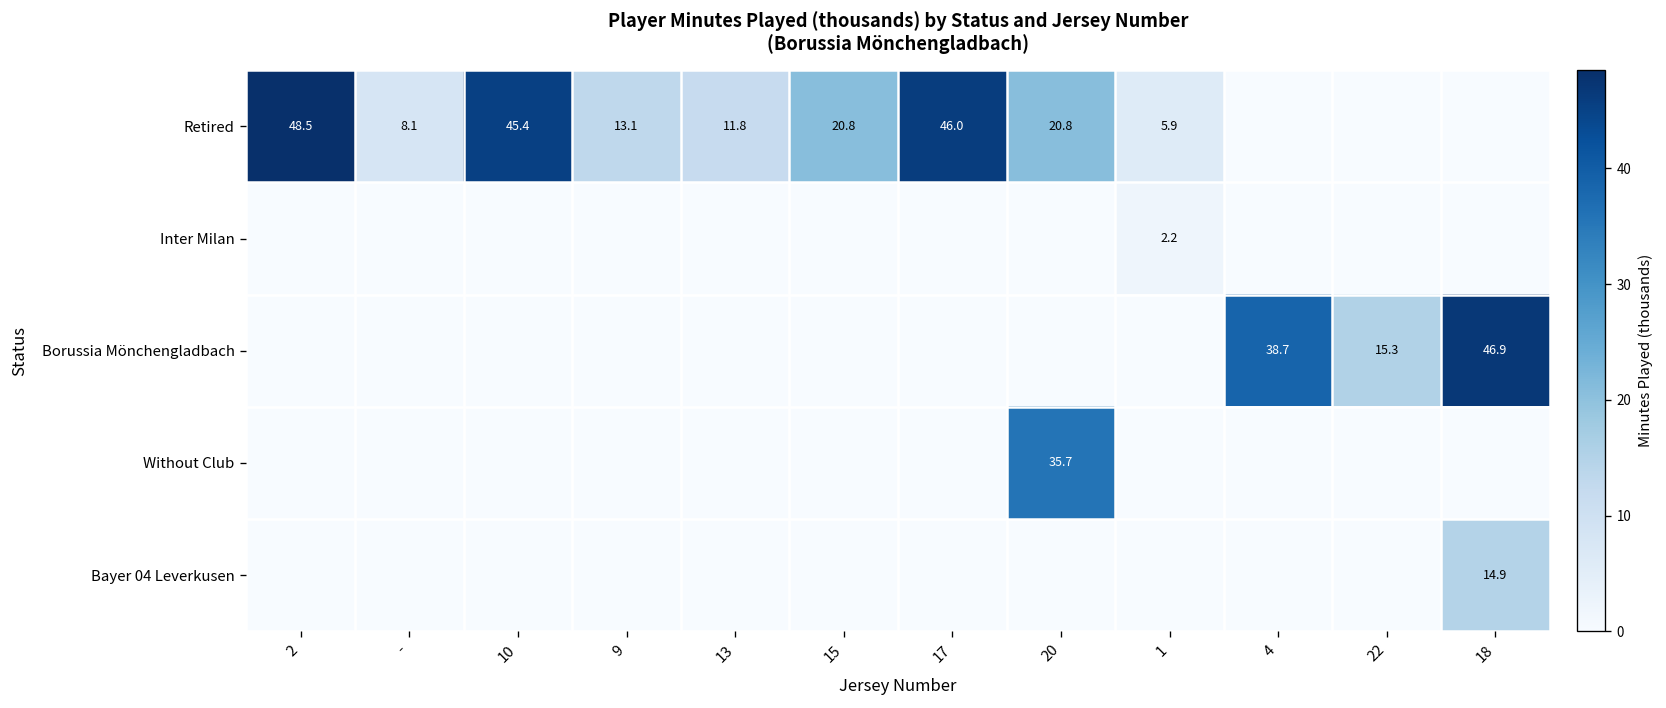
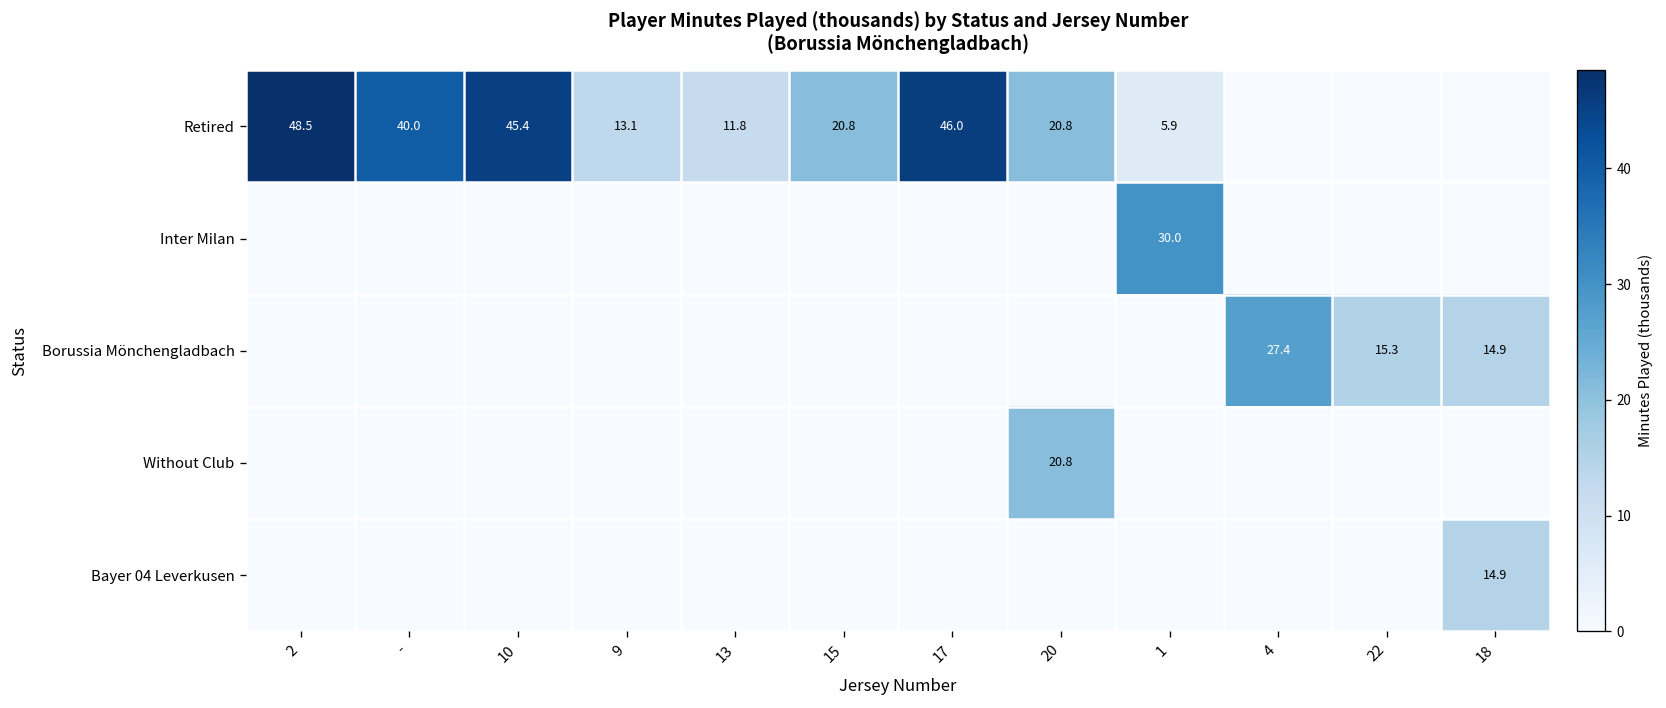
  {
    "Retired": {
      "2": 48.5,
-     "-": 8.1,
+     "-": 40.0,
      "10": 45.4,
      "9": 13.1,
      "13": 11.8,
      "15": 20.8,
      "17": 46.0,
      "20": 20.8,
      "1": 5.9
    },
    "Inter Milan": {
-     "1": 2.2
+     "1": 30.0
    },
    "Borussia Mönchengladbach": {
-     "4": 38.7,
+     "4": 27.4,
      "22": 15.3,
-     "18": 46.9
+     "18": 14.9
    },
    "Without Club": {
-     "20": 35.7
+     "20": 20.8
    },
    "Bayer 04 Leverkusen": {
      "18": 14.9
    }
  }
